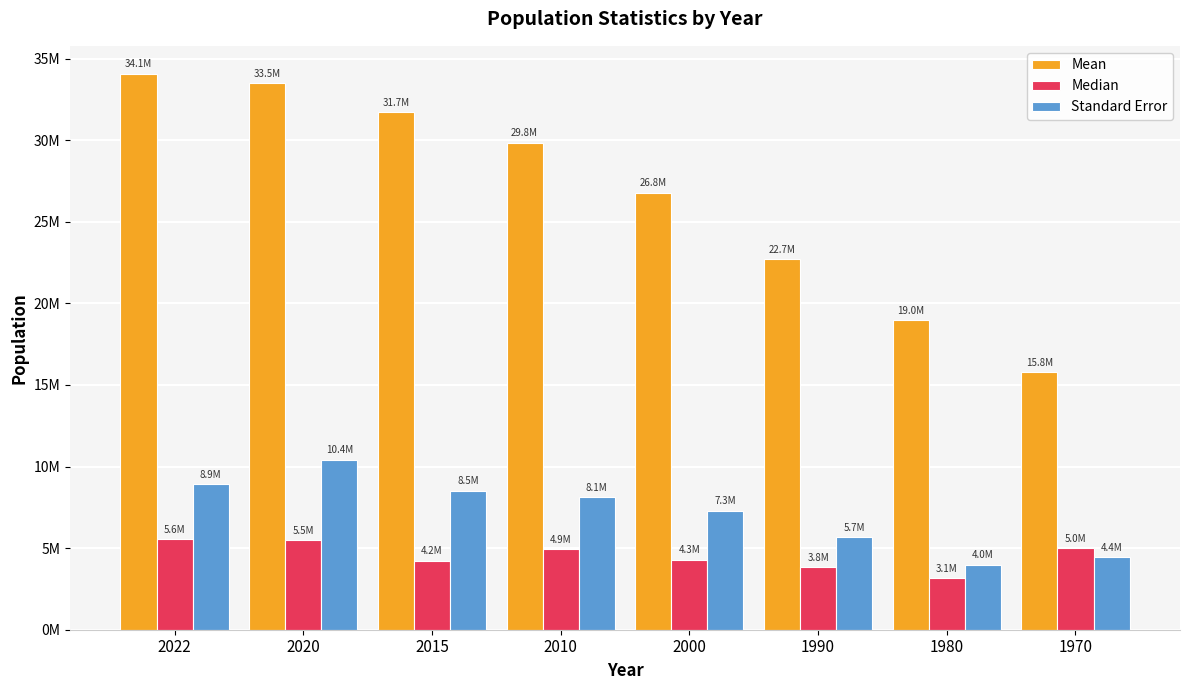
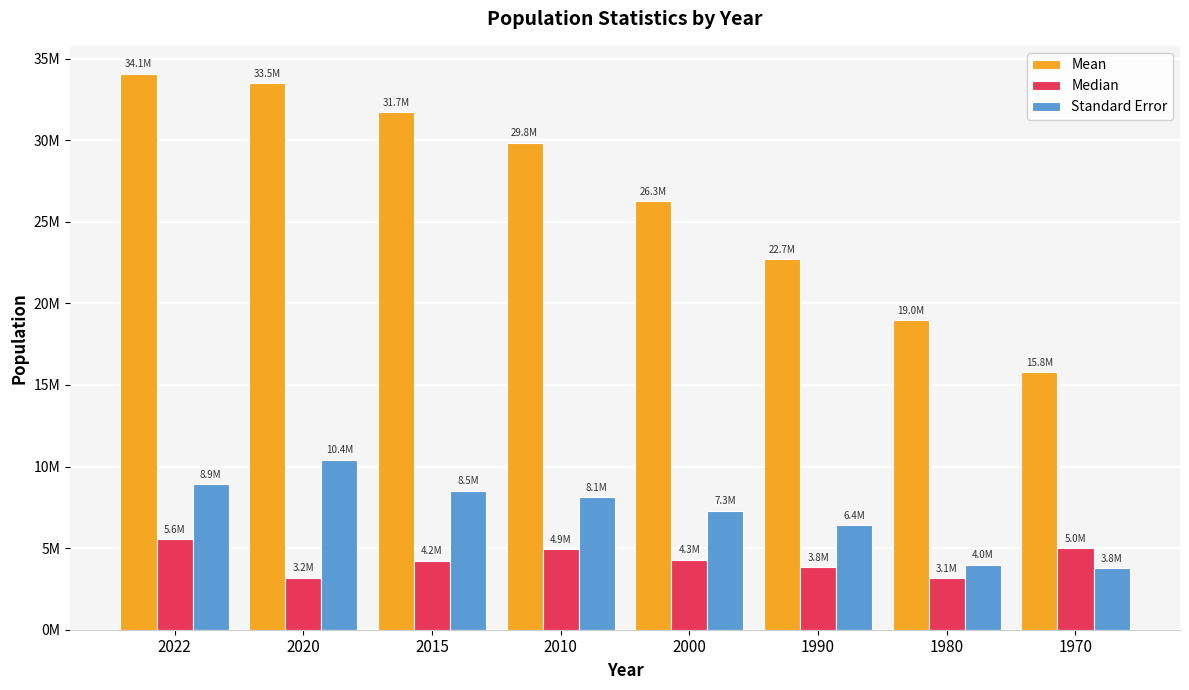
  {
    "Mean": {
      "2022": "34.1M",
      "2020": "33.5M",
      "2015": "31.7M",
      "2010": "29.8M",
-     "2000": "26.8M",
+     "2000": "26.3M",
      "1990": "22.7M",
      "1980": "19.0M",
      "1970": "15.8M"
    },
    "Median": {
      "2022": "5.6M",
-     "2020": "5.5M",
+     "2020": "3.2M",
      "2015": "4.2M",
      "2010": "4.9M",
      "2000": "4.3M",
      "1990": "3.8M",
      "1980": "3.1M",
      "1970": "5.0M"
    },
    "Standard Error": {
      "2022": "8.9M",
      "2020": "10.4M",
      "2015": "8.5M",
      "2010": "8.1M",
      "2000": "7.3M",
-     "1990": "5.7M",
+     "1990": "6.4M",
      "1980": "4.0M",
-     "1970": "4.4M"
+     "1970": "3.8M"
    }
  }
